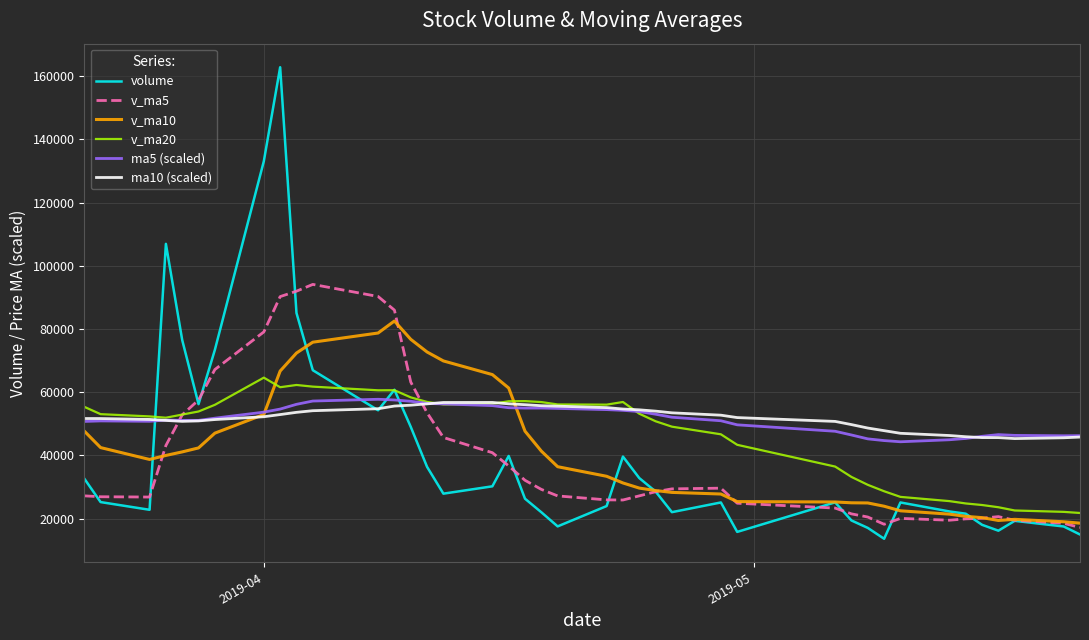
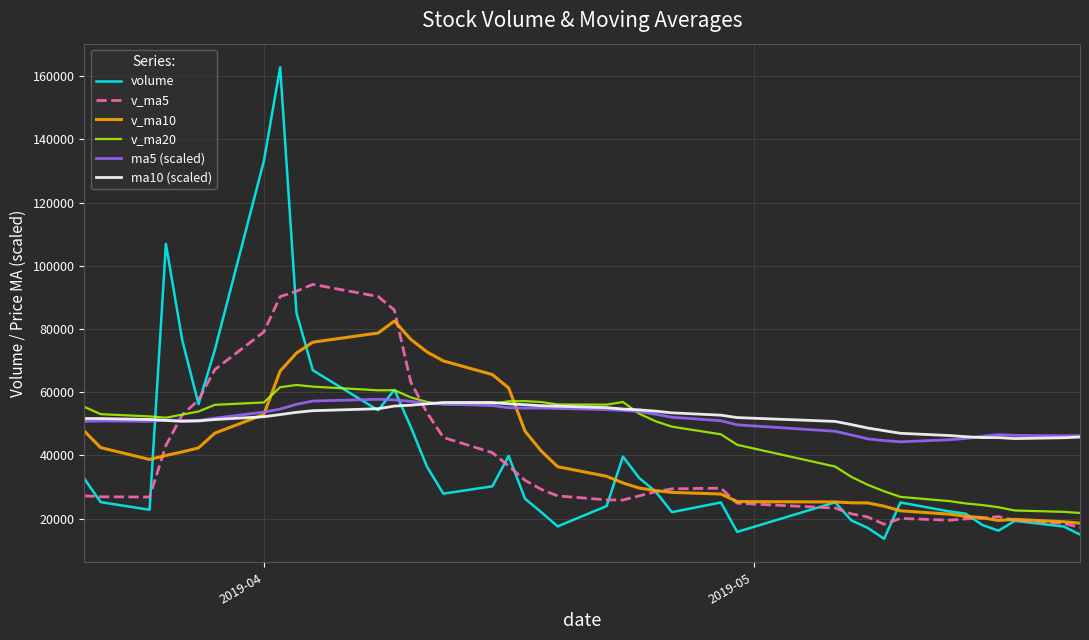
  {
    "volume": {
      "2019-04": 133000
    },
    "v_ma5": {
      "2019-04": 79000
    },
    "v_ma20": {
-     "2019-04": 65000
+     "2019-04": 57000
    }
  }
